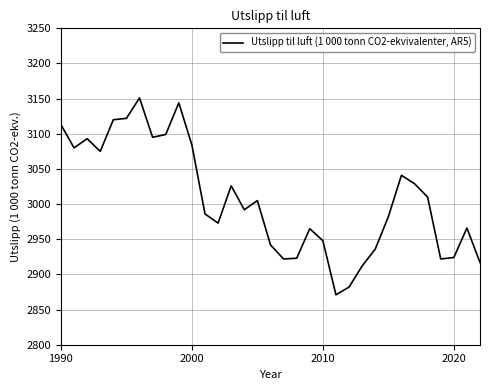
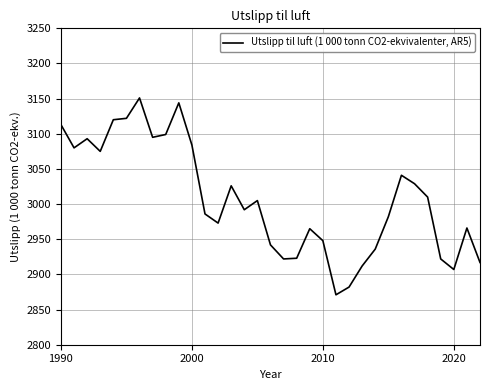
  {
    "1990": 3110,
    "2000": 3080,
    "2010": 2950,
-   "2020": 2920
+   "2020": 2910
  }
